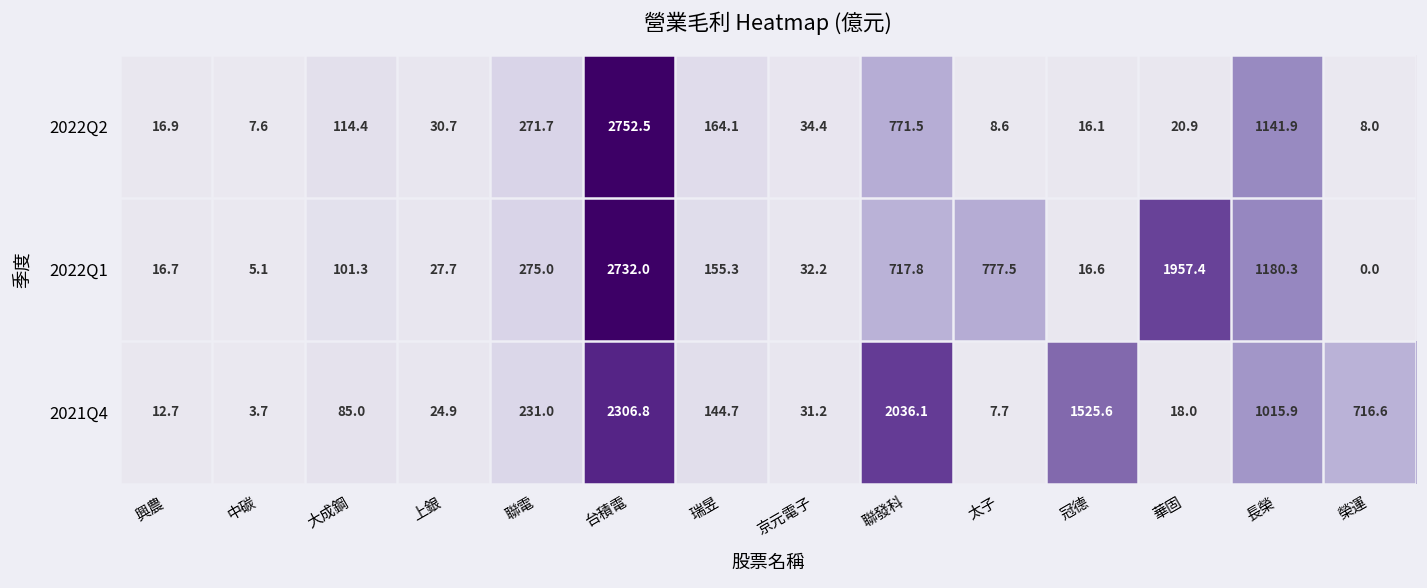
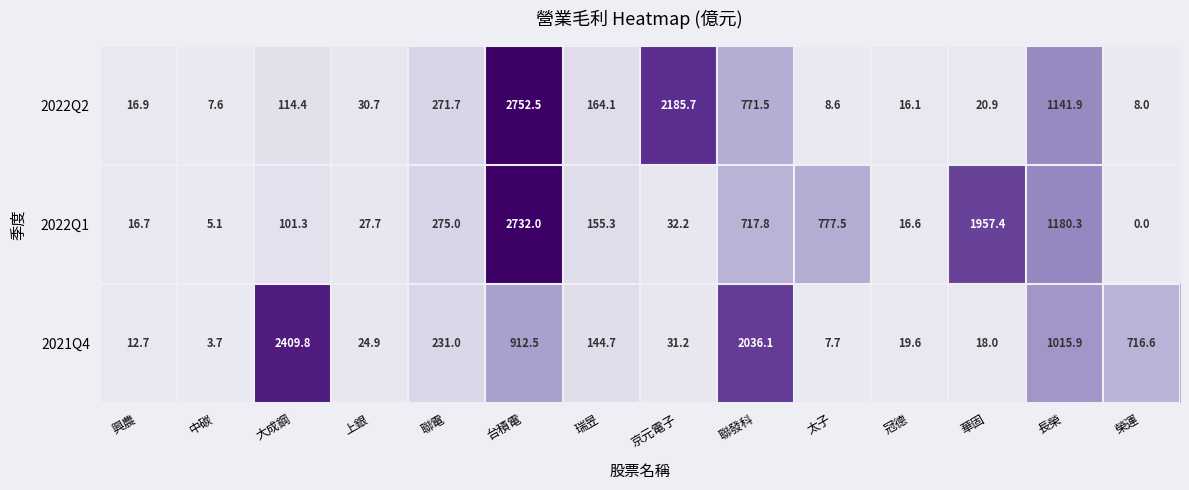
  {
    "2022Q2": {
      "興農": 16.9,
      "中碳": 7.6,
      "大成鋼": 114.4,
      "上銀": 30.7,
      "聯電": 271.7,
      "台積電": 2752.5,
      "瑞昱": 164.1,
-     "京元電子": 34.4,
+     "京元電子": 2185.7,
      "聯發科": 771.5,
      "太子": 8.6,
      "冠德": 16.1,
      "華固": 20.9,
      "長榮": 1141.9,
      "榮運": 8.0
    },
    "2022Q1": {
      "興農": 16.7,
      "中碳": 5.1,
      "大成鋼": 101.3,
      "上銀": 27.7,
      "聯電": 275.0,
      "台積電": 2732.0,
      "瑞昱": 155.3,
      "京元電子": 32.2,
      "聯發科": 717.8,
      "太子": 777.5,
      "冠德": 16.6,
      "華固": 1957.4,
      "長榮": 1180.3,
      "榮運": 0.0
    },
    "2021Q4": {
      "興農": 12.7,
      "中碳": 3.7,
-     "大成鋼": 85.0,
+     "大成鋼": 2409.8,
      "上銀": 24.9,
      "聯電": 231.0,
-     "台積電": 2306.8,
+     "台積電": 912.5,
      "瑞昱": 144.7,
      "京元電子": 31.2,
      "聯發科": 2036.1,
      "太子": 7.7,
-     "冠德": 1525.6,
+     "冠德": 19.6,
      "華固": 18.0,
      "長榮": 1015.9,
      "榮運": 716.6
    }
  }
